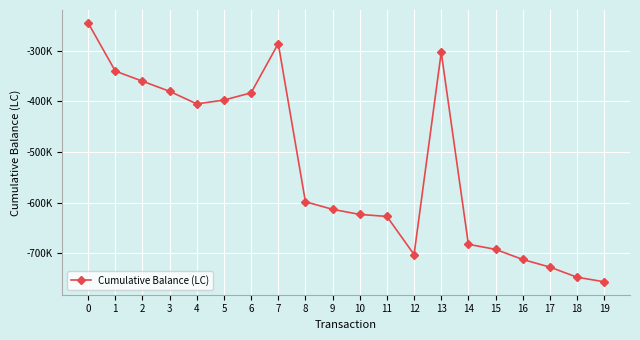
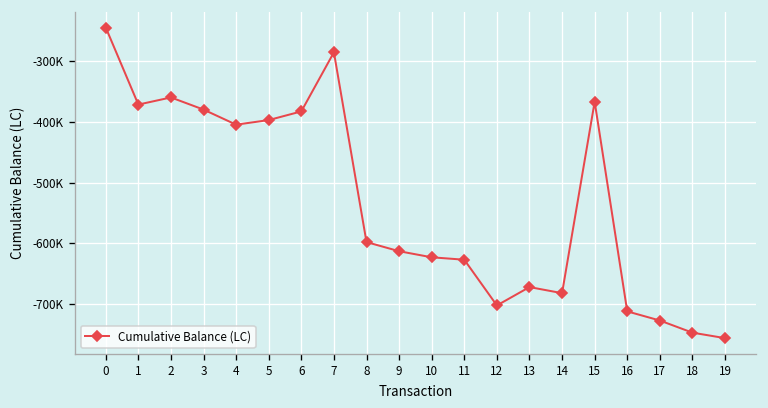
  {
    "0": -250000,
-   "1": -340000,
+   "1": -370000,
    "2": -360000,
    "3": -380000,
    "4": -400000,
    "5": -400000,
    "6": -380000,
    "7": -290000,
    "8": -600000,
    "9": -610000,
    "10": -620000,
    "11": -630000,
    "12": -700000,
-   "13": -300000,
+   "13": -670000,
    "14": -680000,
-   "15": -690000,
+   "15": -370000,
    "16": -710000,
    "17": -730000,
    "18": -750000,
    "19": -760000
  }
